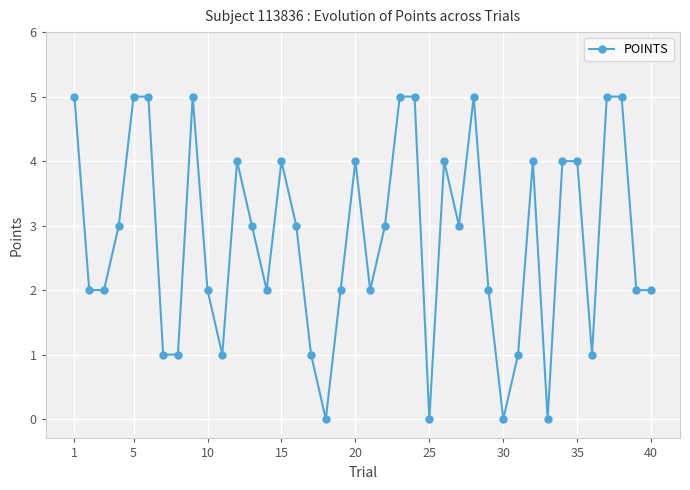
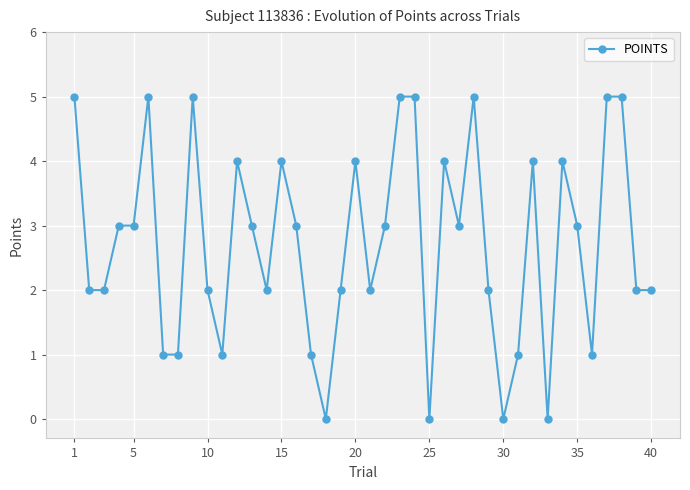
  {
    "1": 5,
-   "5": 5,
+   "5": 3,
    "10": 2,
    "15": 4,
    "20": 4,
    "25": 0,
    "30": 0,
-   "35": 4,
+   "35": 3,
    "40": 2
  }
